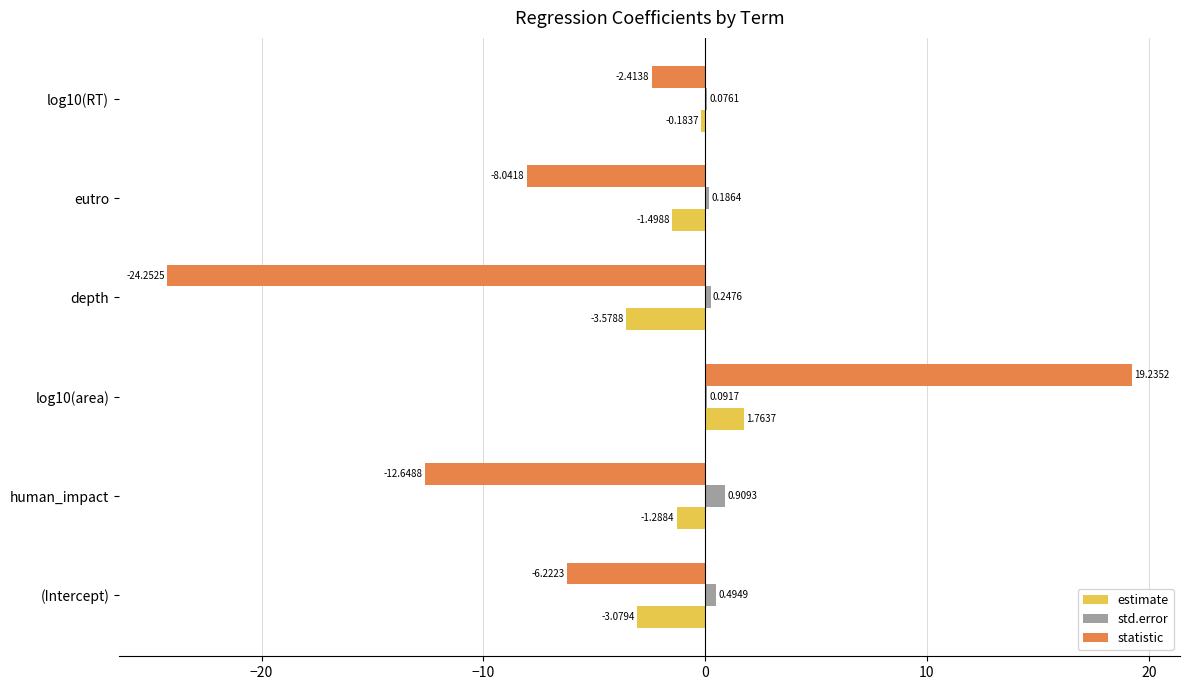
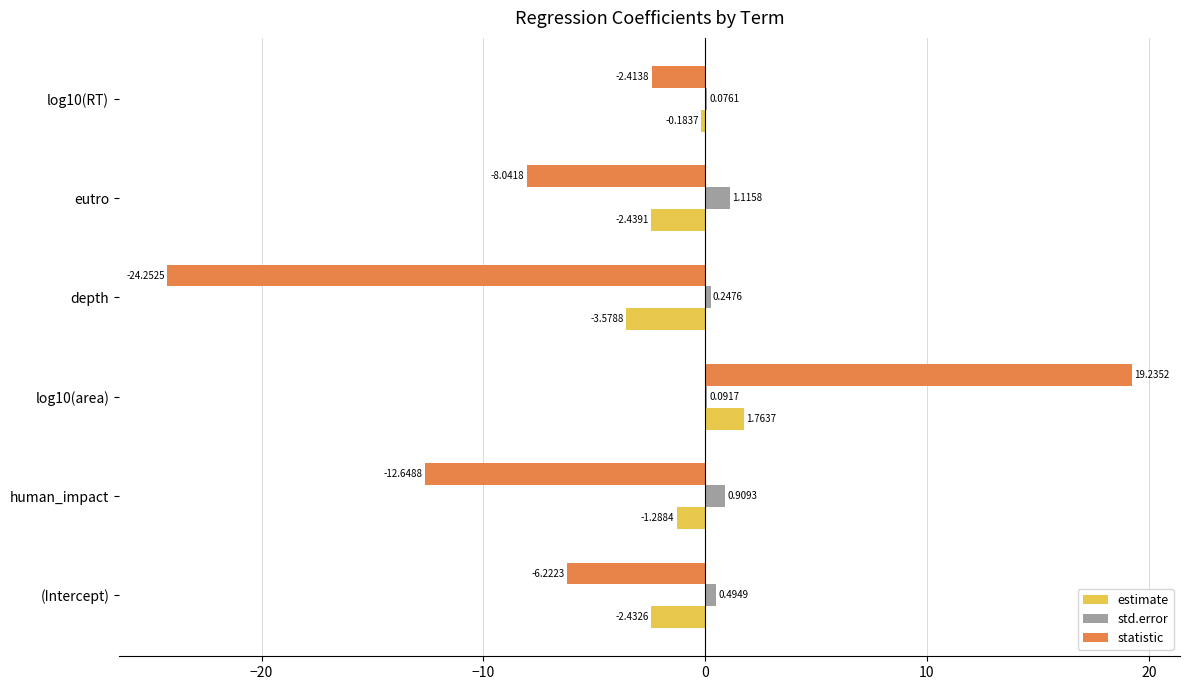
  {
    "estimate": {
      "log10(RT)": -0.1837,
-     "eutro": -1.4988,
+     "eutro": -2.4391,
      "depth": -3.5788,
      "log10(area)": 1.7637,
      "human_impact": -1.2884,
-     "(Intercept)": -3.0794
+     "(Intercept)": -2.4326
    },
    "std.error": {
      "log10(RT)": 0.0761,
-     "eutro": 0.1864,
+     "eutro": 1.1158,
      "depth": 0.2476,
      "log10(area)": 0.0917,
      "human_impact": 0.9093,
      "(Intercept)": 0.4949
    },
    "statistic": {
      "log10(RT)": -2.4138,
      "eutro": -8.0418,
      "depth": -24.2525,
      "log10(area)": 19.2352,
      "human_impact": -12.6488,
      "(Intercept)": -6.2223
    }
  }
